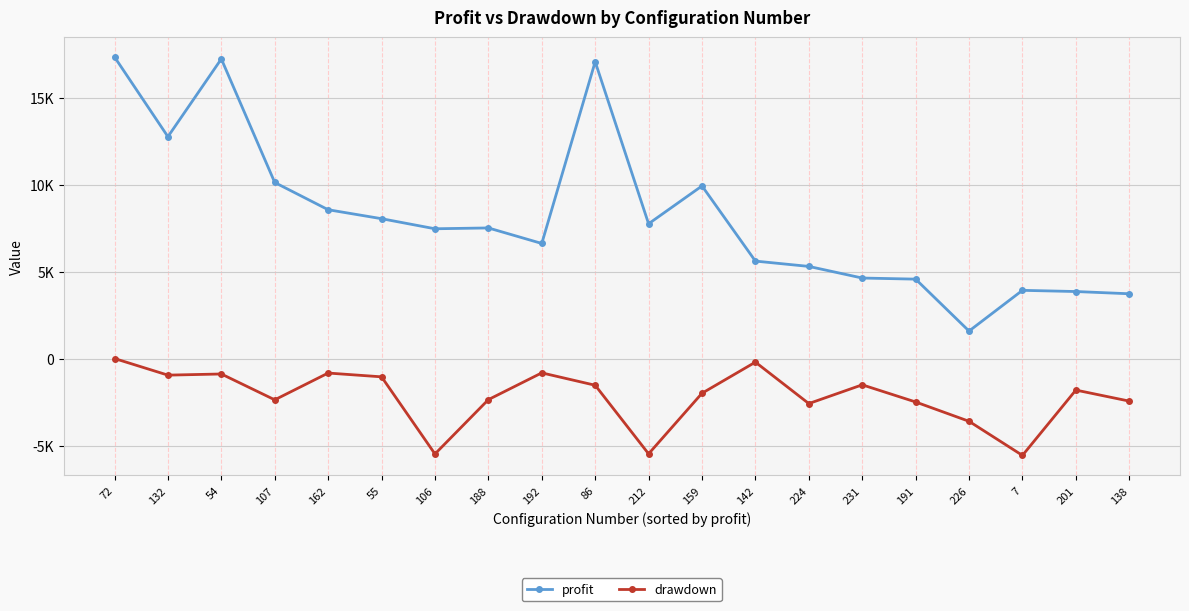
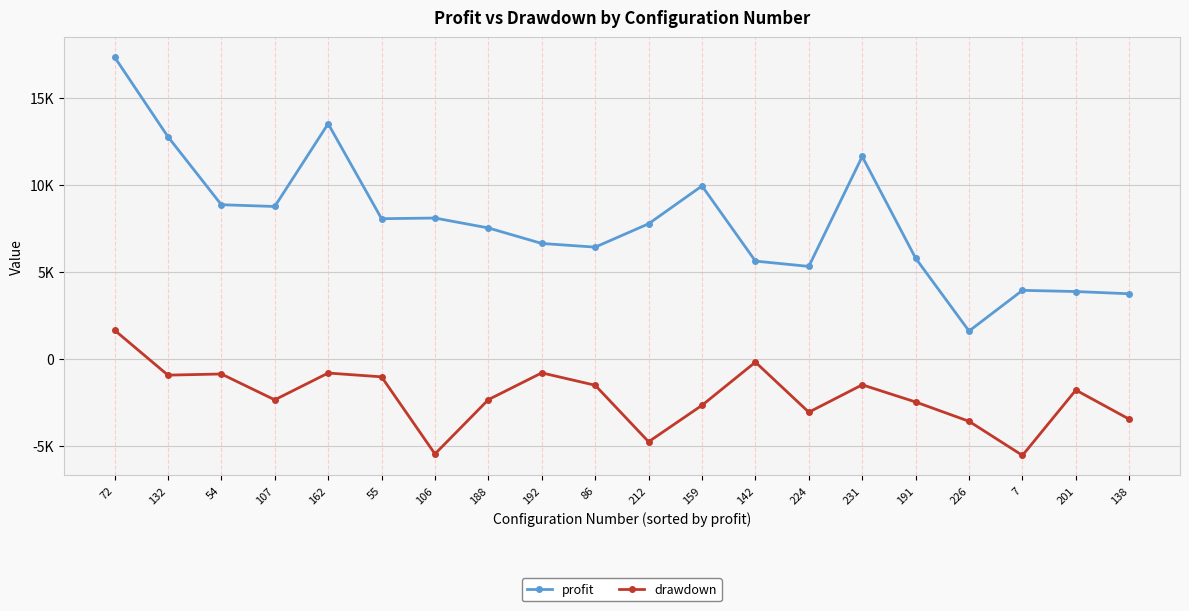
  {
    "profit": {
      "72": 17300,
      "132": 12800,
-     "54": 17200,
-     "107": 10100,
-     "162": 8600,
+     "54": 8800,
+     "107": 8700,
+     "162": 13500,
      "55": 8000,
-     "106": 7500,
+     "106": 8100,
      "188": 7500,
      "192": 6600,
-     "86": 17100,
+     "86": 6400,
      "212": 7700,
      "159": 9900,
      "142": 5600,
      "224": 5300,
-     "231": 4600,
-     "191": 4600,
+     "231": 11600,
+     "191": 5800,
      "226": 1600,
      "7": 3900,
      "201": 3900,
      "138": 3700
    },
    "drawdown": {
-     "72": 0,
+     "72": 1600,
      "132": -1000,
      "54": -900,
      "107": -2400,
      "162": -800,
      "55": -1000,
      "106": -5500,
      "188": -2400,
      "192": -800,
      "86": -1500,
-     "212": -5500,
-     "159": -2000,
+     "212": -4800,
+     "159": -2700,
      "142": -200,
-     "224": -2600,
+     "224": -3100,
      "231": -1500,
      "191": -2500,
      "226": -3600,
      "7": -5600,
      "201": -1800,
-     "138": -2400
+     "138": -3500
    }
  }
